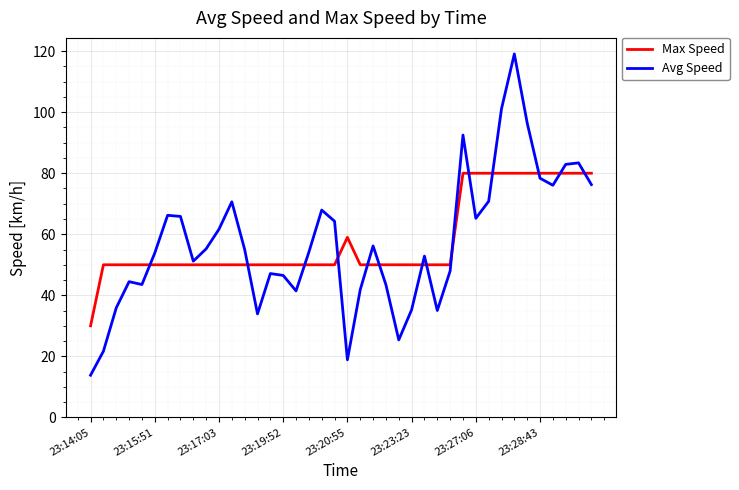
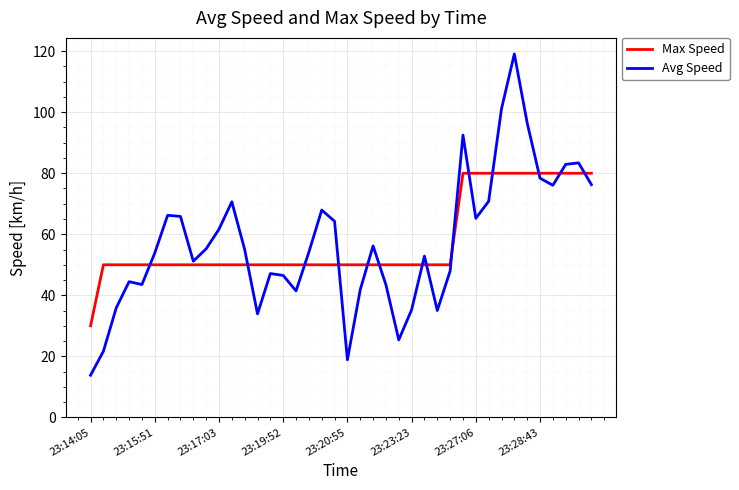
  {
    "Max Speed": {
      "23:14:05": 30,
      "23:15:51": 50,
      "23:17:03": 50,
      "23:19:52": 50,
-     "23:20:55": 59,
+     "23:20:55": 50,
      "23:23:23": 50,
      "23:27:06": 80,
      "23:28:43": 80
    },
    "Avg Speed": {
      "23:14:05": 14,
      "23:15:51": 54,
      "23:17:03": 62,
      "23:19:52": 47,
      "23:20:55": 19,
      "23:23:23": 35,
      "23:27:06": 65,
      "23:28:43": 78
    }
  }
